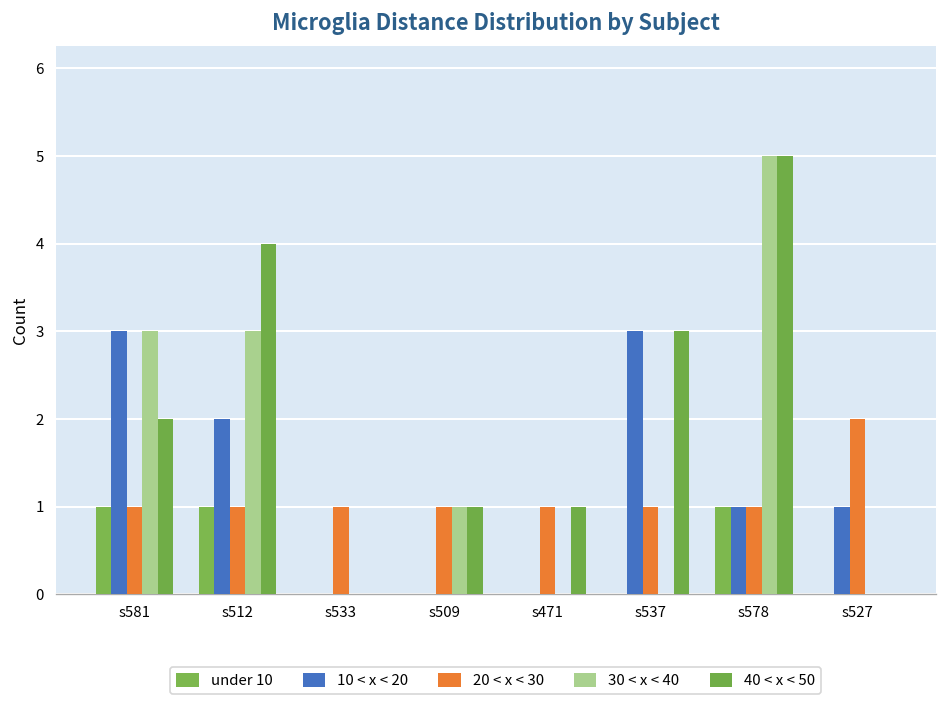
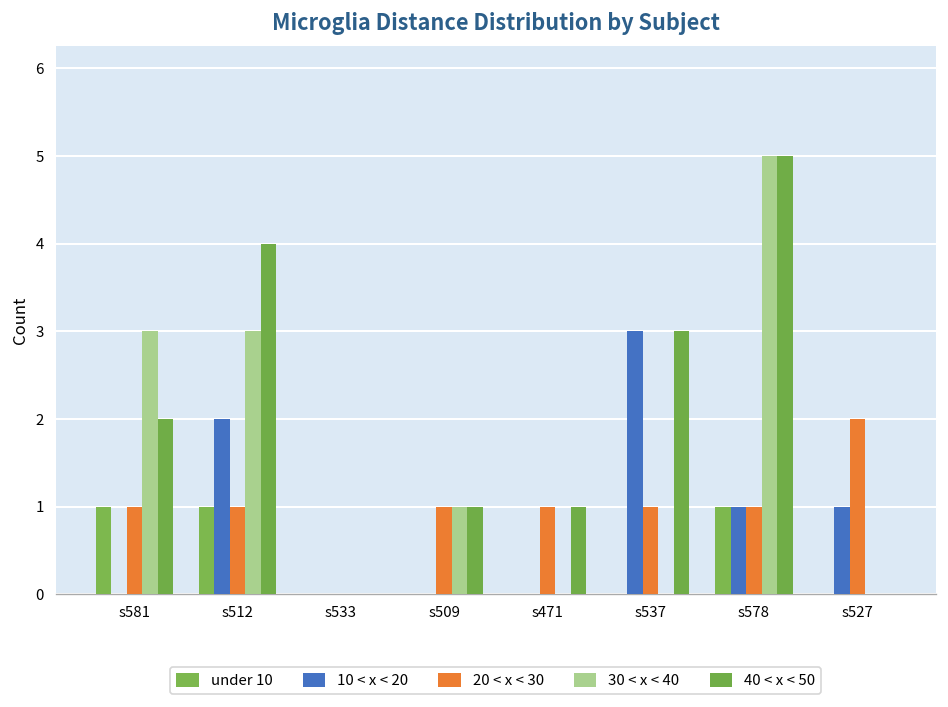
  {
    "10 < x < 20": {
-     "s581": 3,
+     "s581": 0,
      "s512": 2,
      "s533": 0,
      "s509": 0,
      "s471": 0,
      "s537": 3,
      "s578": 1,
      "s527": 1
    },
    "20 < x < 30": {
      "s581": 1,
      "s512": 1,
-     "s533": 1,
+     "s533": 0,
      "s509": 1,
      "s471": 1,
      "s537": 1,
      "s578": 1,
      "s527": 2
    },
    "30 < x < 40": {
      "s581": 3,
      "s512": 3,
      "s533": 0,
      "s509": 1,
      "s471": 0,
      "s537": 0,
      "s578": 5,
      "s527": 0
    }
  }
